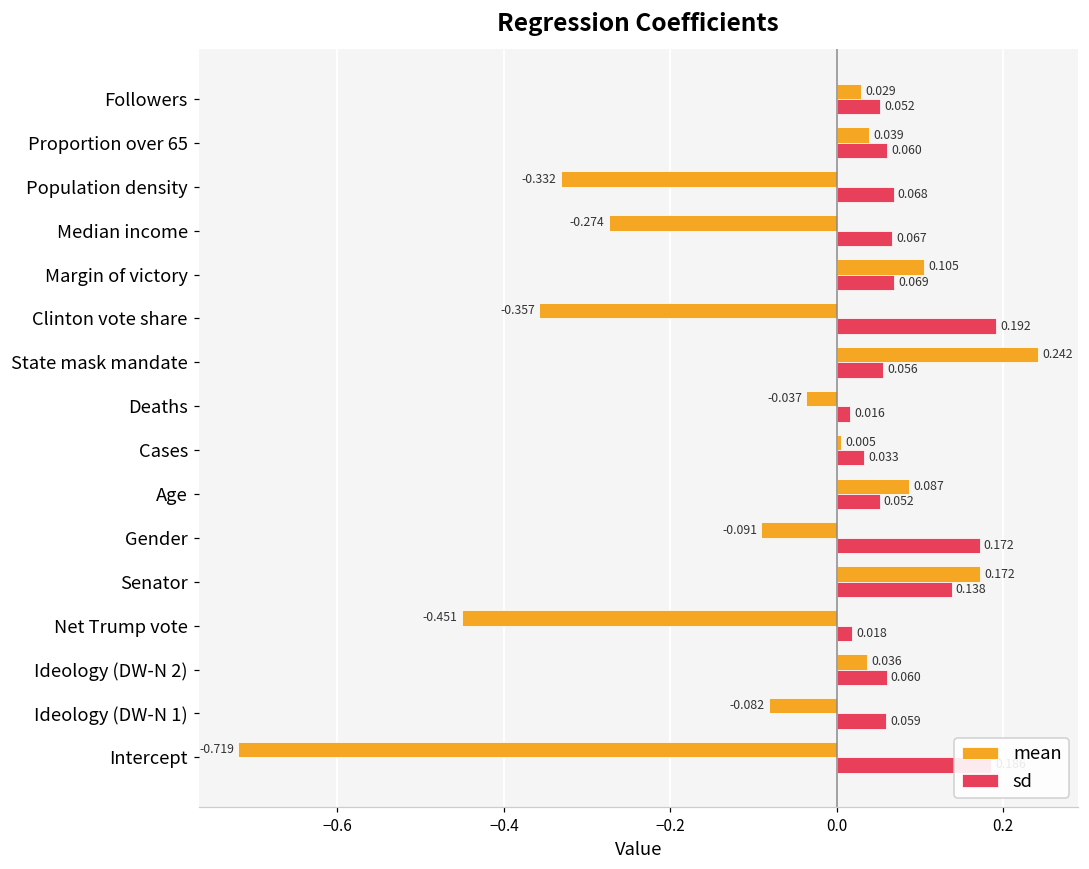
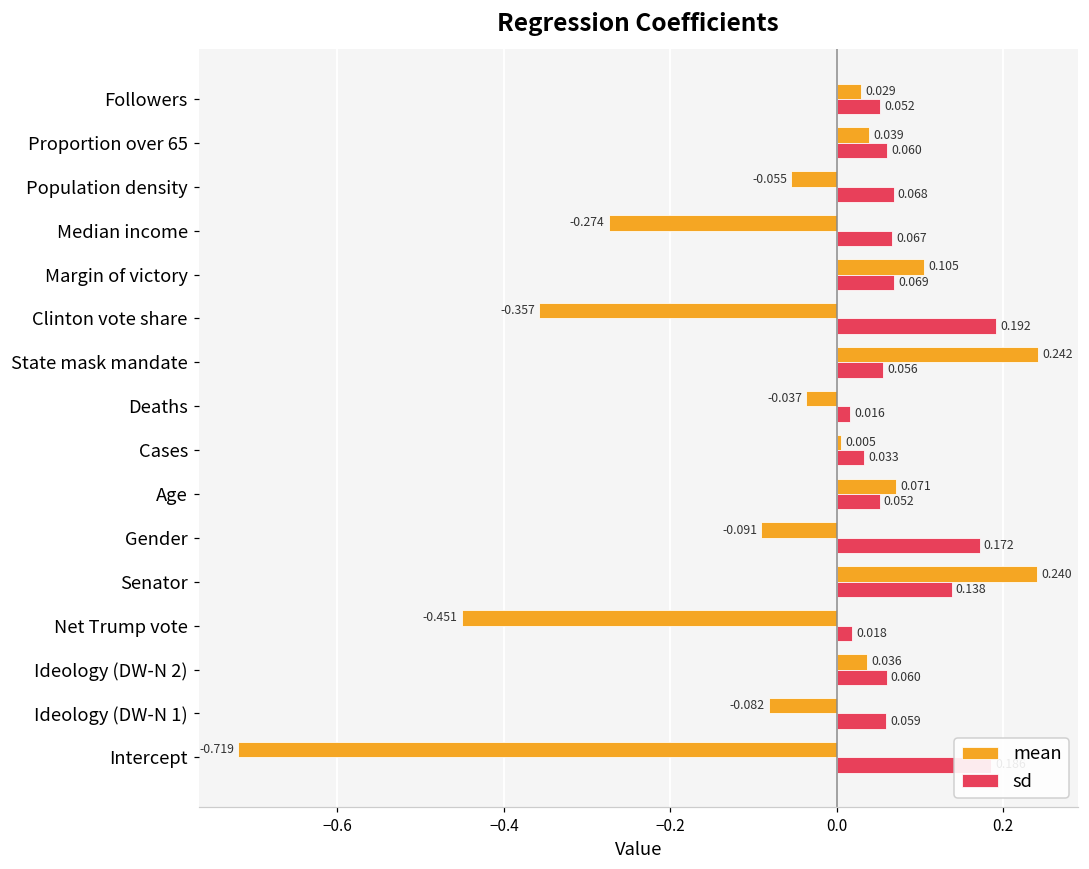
  {
    "mean": {
      "Followers": 0.029,
      "Proportion over 65": 0.039,
-     "Population density": -0.332,
+     "Population density": -0.055,
      "Median income": -0.274,
      "Margin of victory": 0.105,
      "Clinton vote share": -0.357,
      "State mask mandate": 0.242,
      "Deaths": -0.037,
      "Cases": 0.005,
-     "Age": 0.087,
+     "Age": 0.071,
      "Gender": -0.091,
-     "Senator": 0.172,
+     "Senator": 0.240,
      "Net Trump vote": -0.451,
      "Ideology (DW-N 2)": 0.036,
      "Ideology (DW-N 1)": -0.082,
      "Intercept": -0.719
    },
    "sd": {
      "Followers": 0.052,
      "Proportion over 65": 0.060,
      "Population density": 0.068,
      "Median income": 0.067,
      "Margin of victory": 0.069,
      "Clinton vote share": 0.192,
      "State mask mandate": 0.056,
      "Deaths": 0.016,
      "Cases": 0.033,
      "Age": 0.052,
      "Gender": 0.172,
      "Senator": 0.138,
      "Net Trump vote": 0.018,
      "Ideology (DW-N 2)": 0.060,
      "Ideology (DW-N 1)": 0.059
    }
  }
